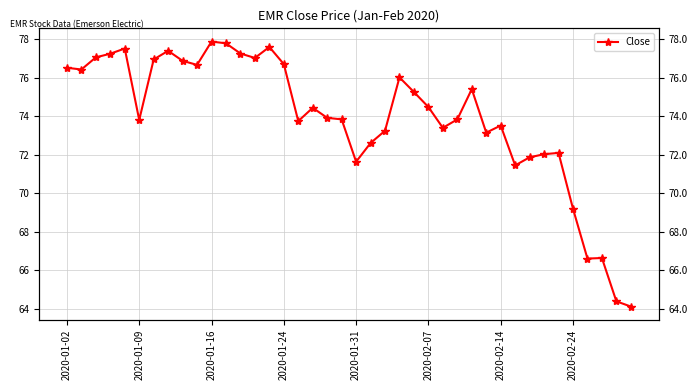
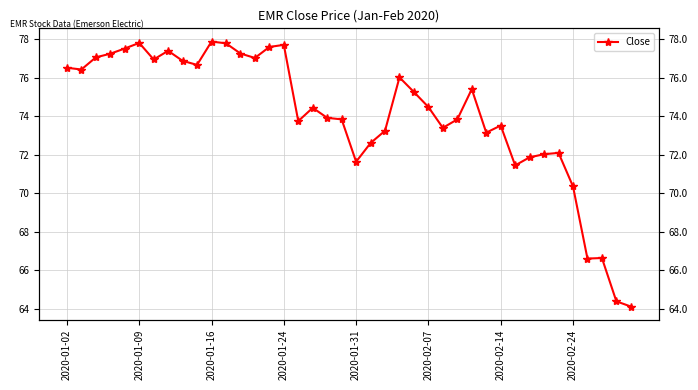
  {
    "2020-01-02": 76.5,
-   "2020-01-09": 73.8,
+   "2020-01-09": 77.8,
    "2020-01-16": 77.9,
-   "2020-01-24": 76.7,
+   "2020-01-24": 77.7,
    "2020-01-31": 71.6,
    "2020-02-07": 74.5,
    "2020-02-14": 73.5,
-   "2020-02-24": 69.2
+   "2020-02-24": 70.4
  }
